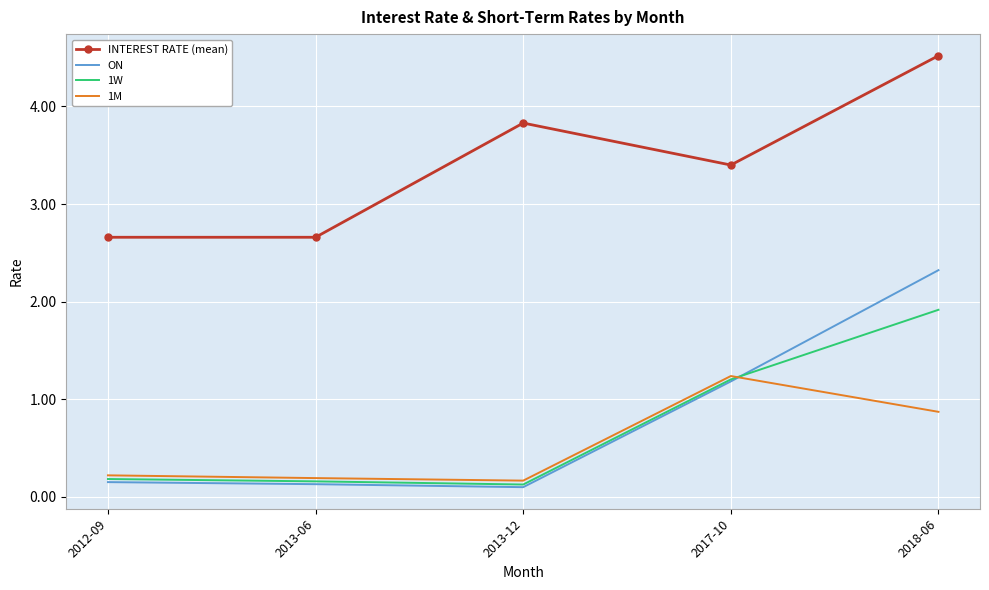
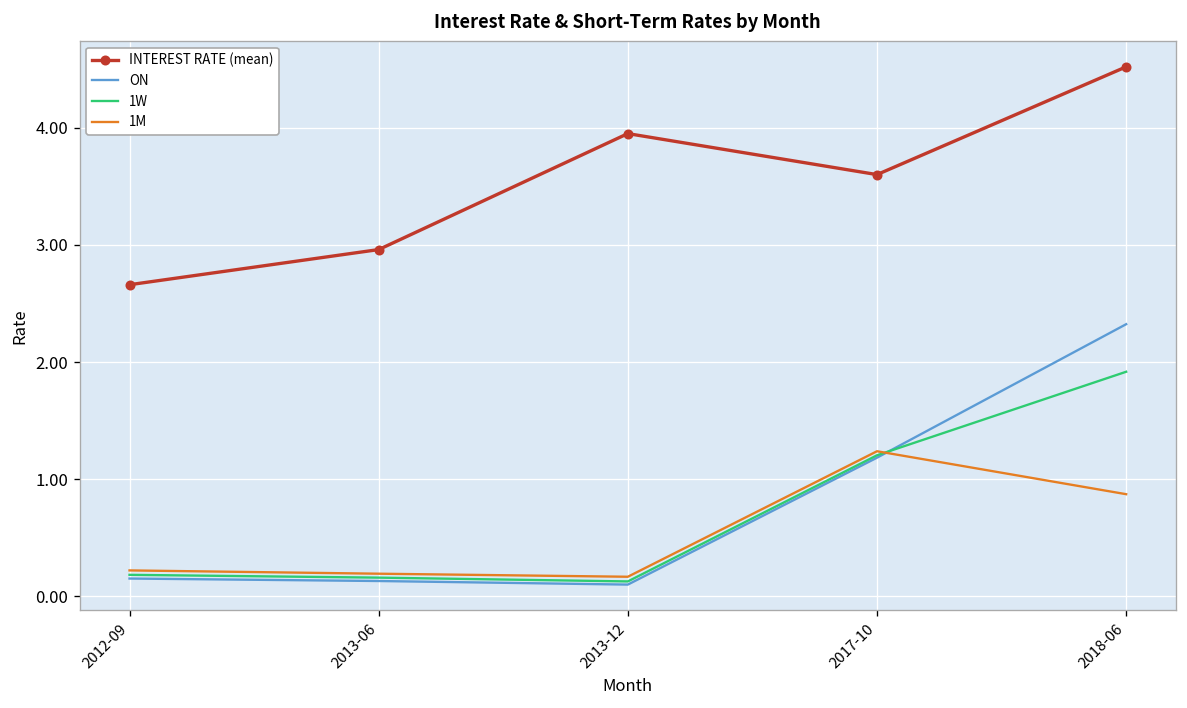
  {
    "INTEREST RATE (mean)": {
      "2012-09": 2.7,
-     "2013-06": 2.7,
-     "2013-12": 3.8,
-     "2017-10": 3.4,
+     "2013-06": 3.0,
+     "2013-12": 4.0,
+     "2017-10": 3.6,
      "2018-06": 4.5
    },
    "ON": {
      "2012-09": 0.2,
      "2013-06": 0.1,
      "2013-12": 0.1,
      "2018-06": 2.3
    },
    "1W": {
      "2012-09": 0.2,
      "2013-06": 0.2,
      "2013-12": 0.1,
      "2018-06": 1.9
    },
    "1M": {
      "2012-09": 0.2,
      "2013-06": 0.2,
      "2013-12": 0.2,
      "2017-10": 1.2,
      "2018-06": 0.9
    }
  }
